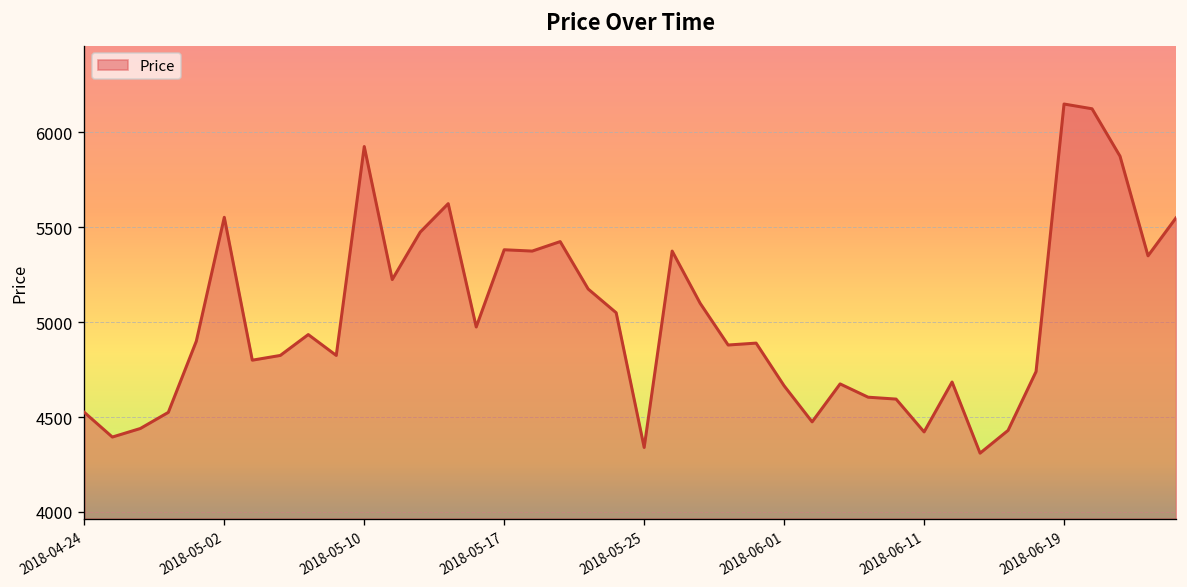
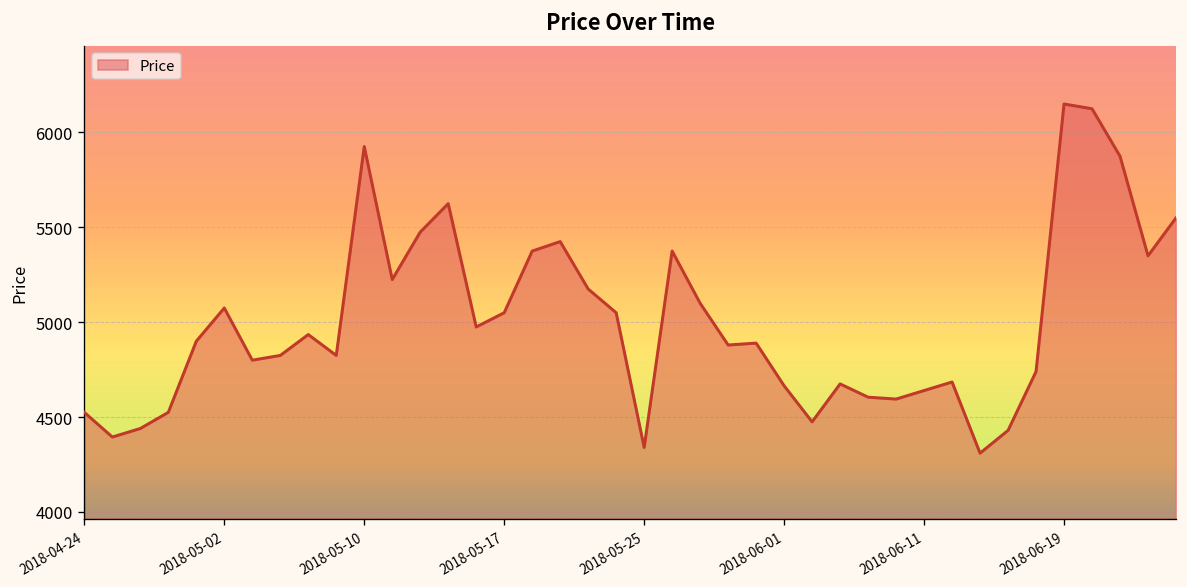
  {
    "2018-04-24": 4530,
-   "2018-05-02": 5550,
+   "2018-05-02": 5080,
    "2018-05-10": 5930,
-   "2018-05-17": 5380,
+   "2018-05-17": 5050,
    "2018-05-25": 4340,
    "2018-06-01": 4670,
-   "2018-06-11": 4420,
+   "2018-06-11": 4640,
    "2018-06-19": 6150
  }
